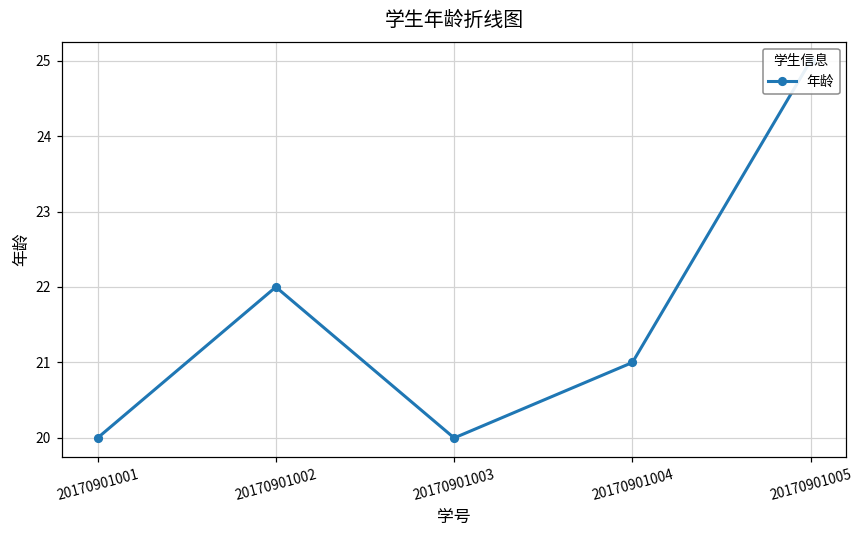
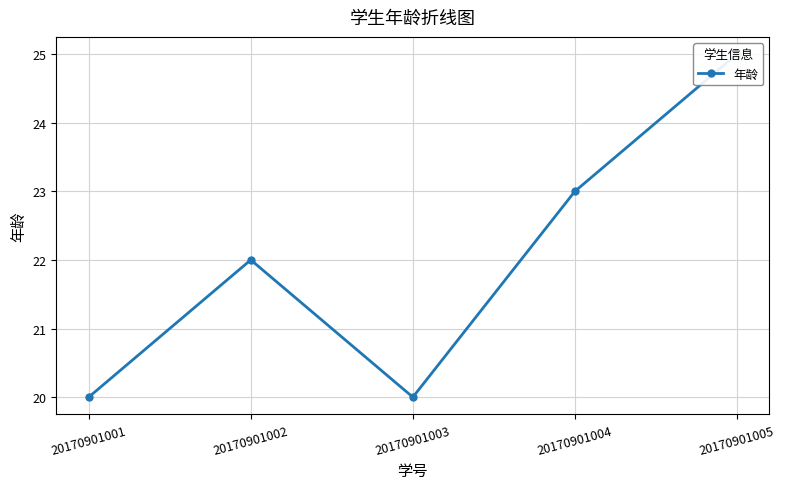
  {
    "20170901001": 20,
    "20170901002": 22,
    "20170901003": 20,
-   "20170901004": 21
+   "20170901004": 23
  }
